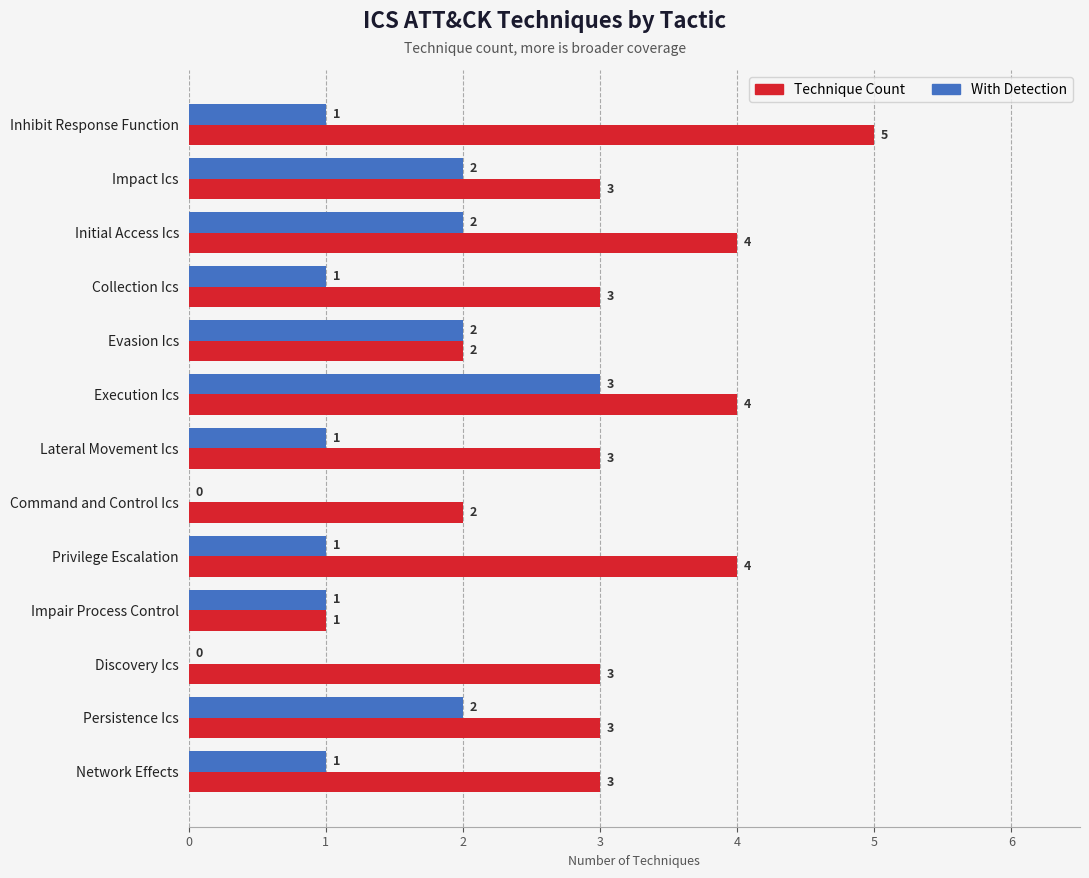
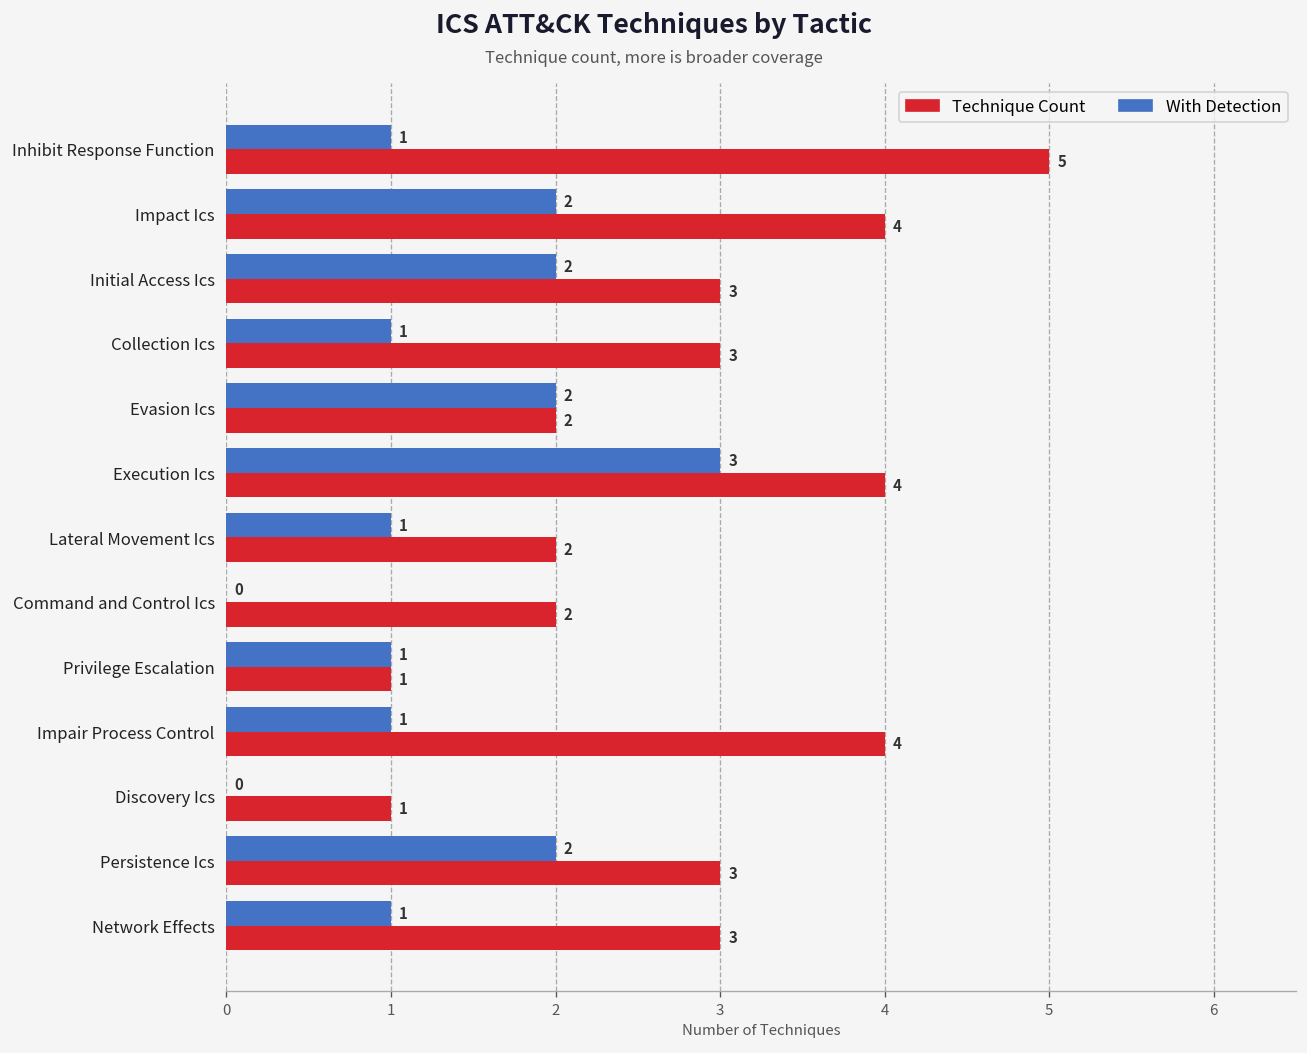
  {
    "Technique Count": {
      "Inhibit Response Function": 5,
-     "Impact Ics": 3,
-     "Initial Access Ics": 4,
+     "Impact Ics": 4,
+     "Initial Access Ics": 3,
      "Collection Ics": 3,
      "Evasion Ics": 2,
      "Execution Ics": 4,
-     "Lateral Movement Ics": 3,
+     "Lateral Movement Ics": 2,
      "Command and Control Ics": 2,
-     "Privilege Escalation": 4,
-     "Impair Process Control": 1,
-     "Discovery Ics": 3,
+     "Privilege Escalation": 1,
+     "Impair Process Control": 4,
+     "Discovery Ics": 1,
      "Persistence Ics": 3,
      "Network Effects": 3
    },
    "With Detection": {
      "Inhibit Response Function": 1,
      "Impact Ics": 2,
      "Initial Access Ics": 2,
      "Collection Ics": 1,
      "Evasion Ics": 2,
      "Execution Ics": 3,
      "Lateral Movement Ics": 1,
      "Command and Control Ics": 0,
      "Privilege Escalation": 1,
      "Impair Process Control": 1,
      "Discovery Ics": 0,
      "Persistence Ics": 2,
      "Network Effects": 1
    }
  }
